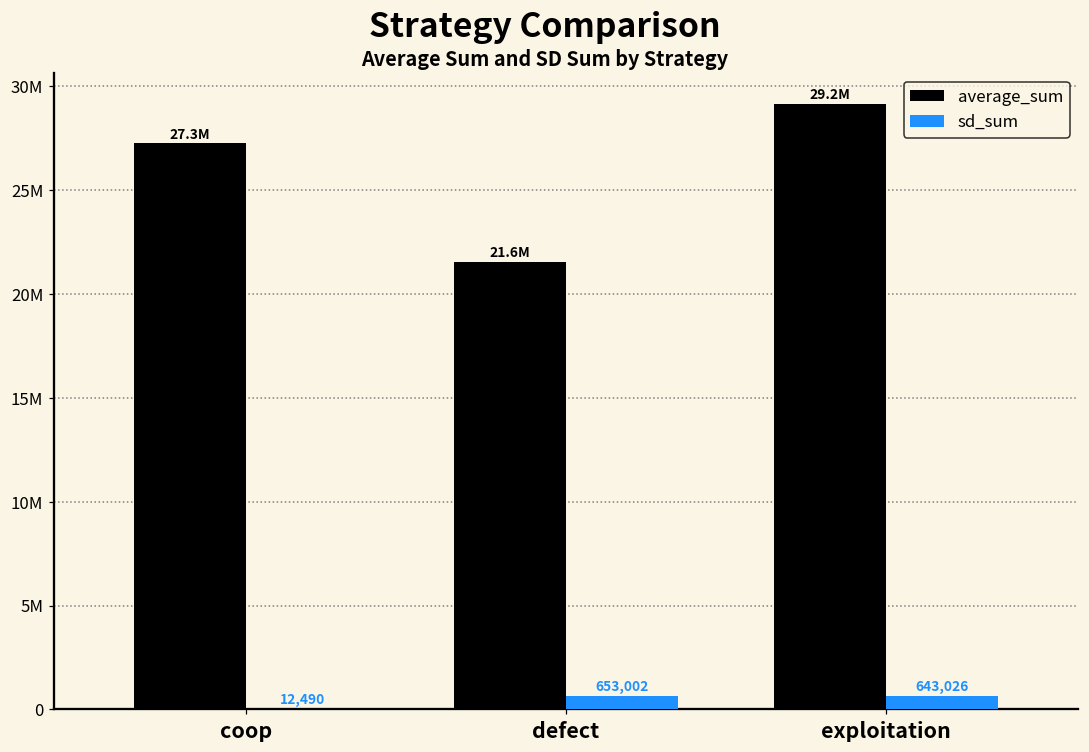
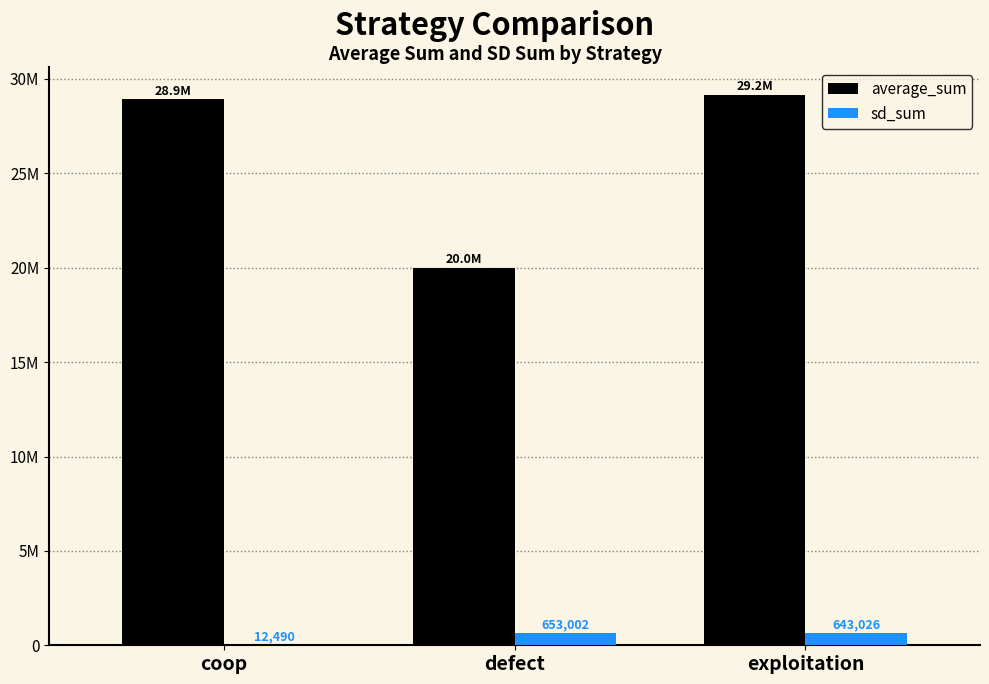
  {
    "average_sum": {
-     "coop": "27.3M",
-     "defect": "21.6M",
+     "coop": "28.9M",
+     "defect": "20.0M",
      "exploitation": "29.2M"
    },
    "sd_sum": {
      "coop": "12,490",
      "defect": "653,002",
      "exploitation": "643,026"
    }
  }
